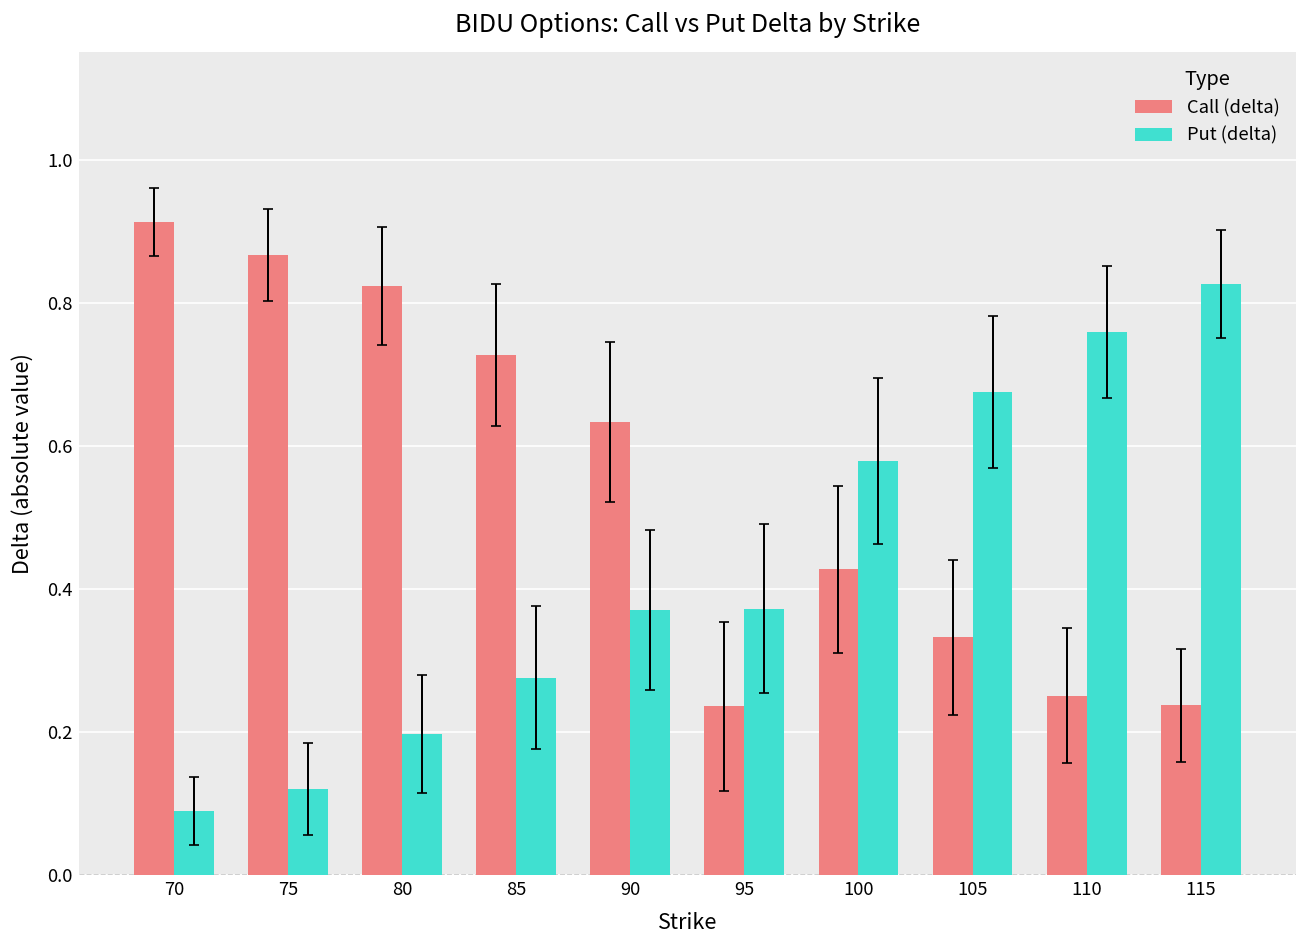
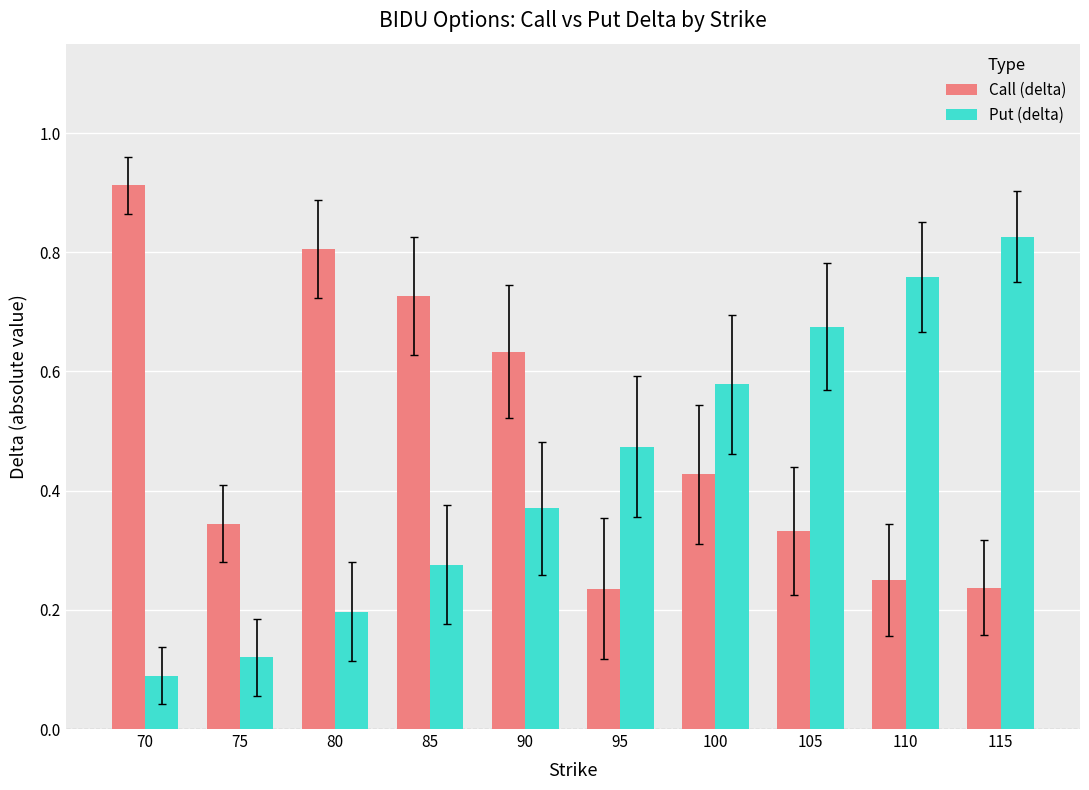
  {
    "Call (delta)": {
      "70": 0.91,
-     "75": 0.87,
-     "80": 0.82,
+     "75": 0.34,
+     "80": 0.81,
      "85": 0.73,
      "90": 0.63,
      "95": 0.24,
      "100": 0.43,
      "105": 0.33,
      "110": 0.25,
      "115": 0.24
    },
    "Put (delta)": {
      "70": 0.09,
      "75": 0.12,
      "80": 0.20,
      "85": 0.28,
      "90": 0.37,
-     "95": 0.37,
+     "95": 0.47,
      "100": 0.58,
      "105": 0.68,
      "110": 0.76,
      "115": 0.83
    }
  }
